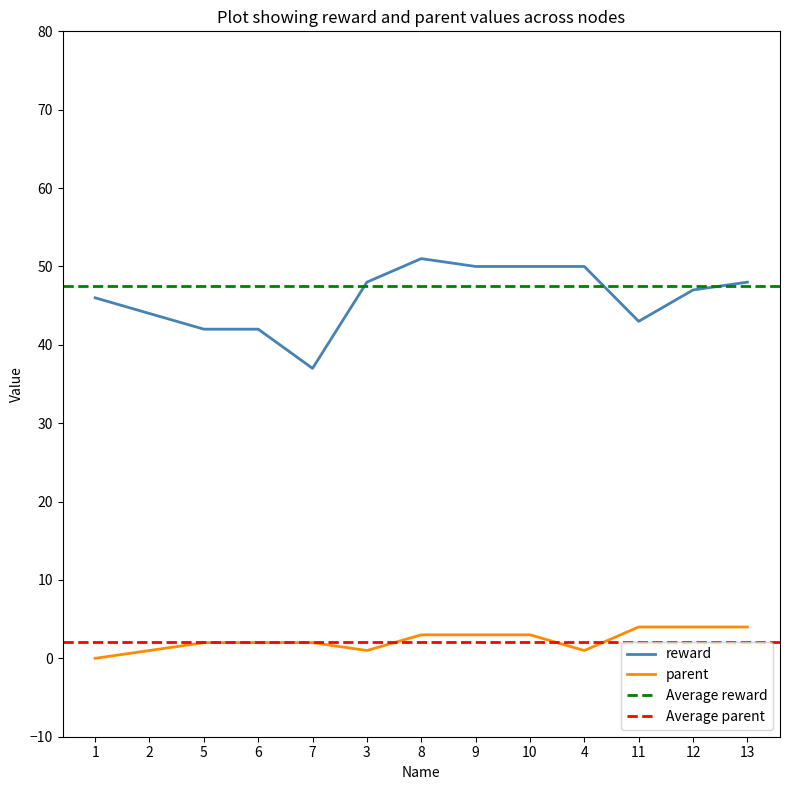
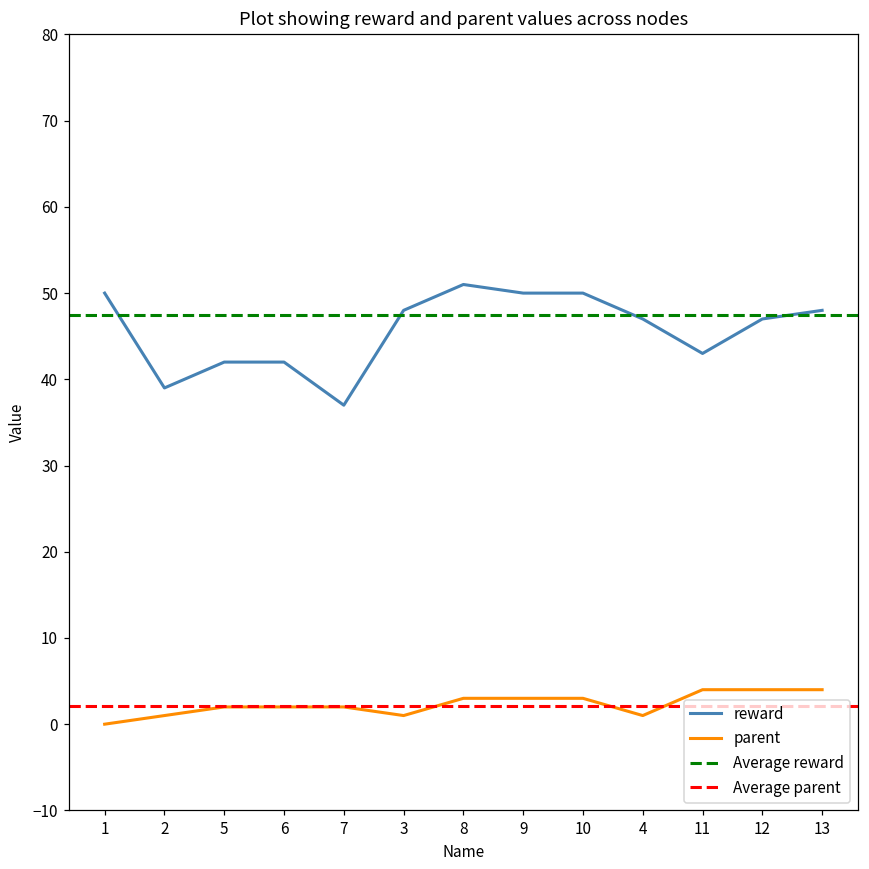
  {
    "reward": {
-     "1": 46,
-     "2": 44,
+     "1": 50,
+     "2": 39,
      "5": 42,
      "6": 42,
      "7": 37,
      "3": 48,
      "8": 51,
      "9": 50,
      "10": 50,
-     "4": 50,
+     "4": 47,
      "11": 43,
      "12": 47,
      "13": 48
    },
    "parent": {
      "1": 0,
      "2": 1,
      "5": 2,
      "6": 2,
      "7": 2,
      "3": 1,
      "8": 3,
      "9": 3,
      "10": 3,
      "4": 1,
      "11": 4,
      "12": 4,
      "13": 4
    }
  }
